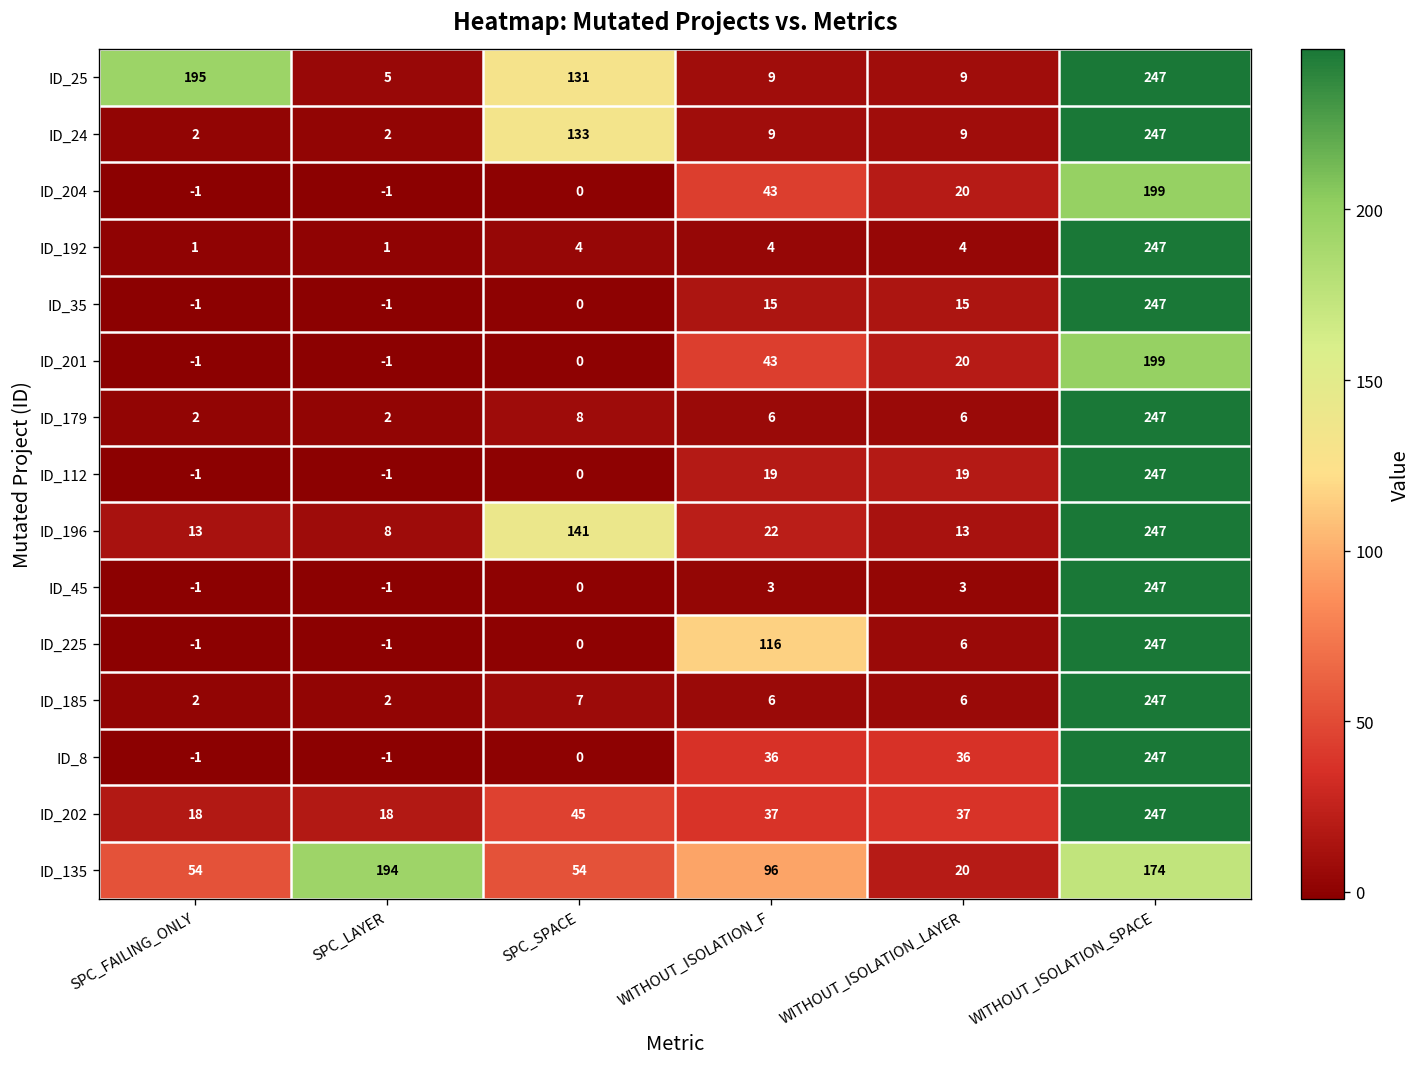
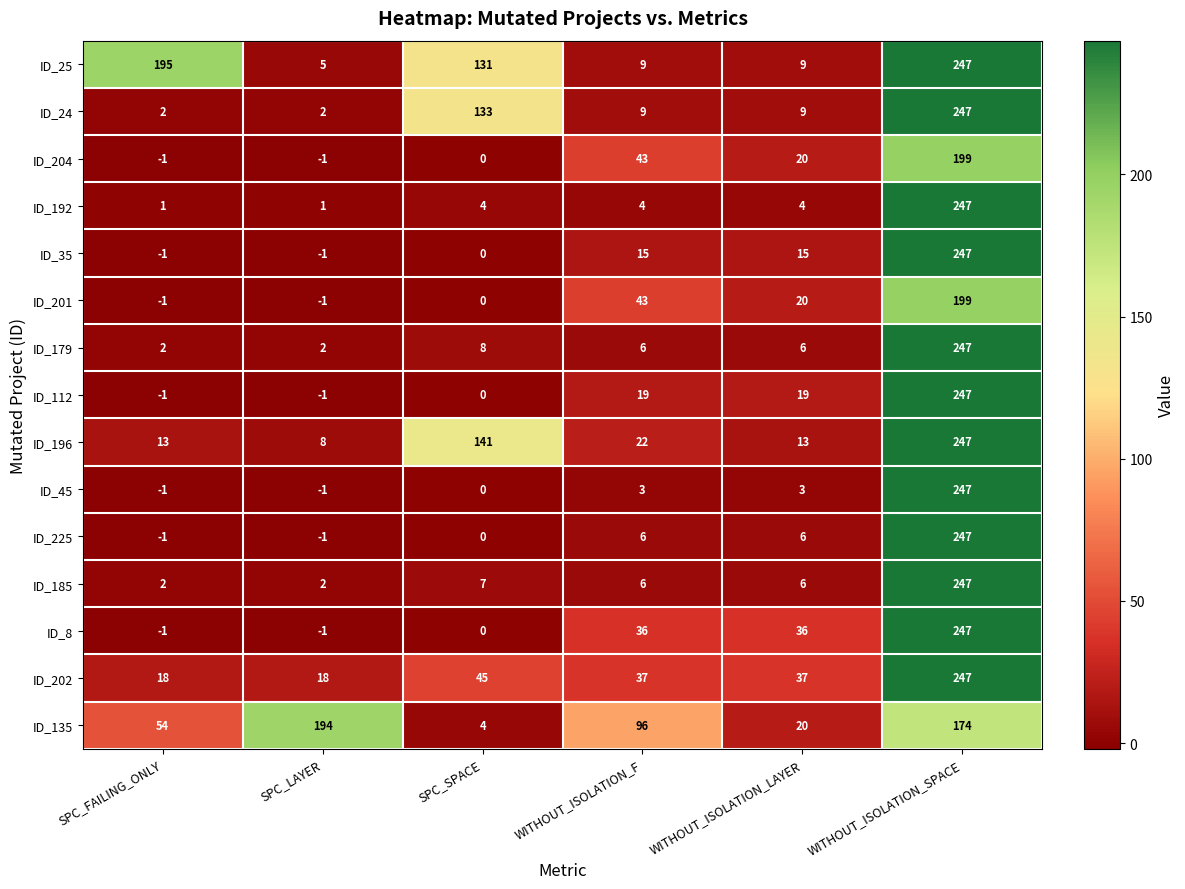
  {
    "ID_25": {
      "SPC_FAILING_ONLY": 195,
      "SPC_LAYER": 5,
      "SPC_SPACE": 131,
      "WITHOUT_ISOLATION_F": 9,
      "WITHOUT_ISOLATION_LAYER": 9,
      "WITHOUT_ISOLATION_SPACE": 247
    },
    "ID_24": {
      "SPC_FAILING_ONLY": 2,
      "SPC_LAYER": 2,
      "SPC_SPACE": 133,
      "WITHOUT_ISOLATION_F": 9,
      "WITHOUT_ISOLATION_LAYER": 9,
      "WITHOUT_ISOLATION_SPACE": 247
    },
    "ID_204": {
      "SPC_FAILING_ONLY": -1,
      "SPC_LAYER": -1,
      "SPC_SPACE": 0,
      "WITHOUT_ISOLATION_F": 43,
      "WITHOUT_ISOLATION_LAYER": 20,
      "WITHOUT_ISOLATION_SPACE": 199
    },
    "ID_192": {
      "SPC_FAILING_ONLY": 1,
      "SPC_LAYER": 1,
      "SPC_SPACE": 4,
      "WITHOUT_ISOLATION_F": 4,
      "WITHOUT_ISOLATION_LAYER": 4,
      "WITHOUT_ISOLATION_SPACE": 247
    },
    "ID_35": {
      "SPC_FAILING_ONLY": -1,
      "SPC_LAYER": -1,
      "SPC_SPACE": 0,
      "WITHOUT_ISOLATION_F": 15,
      "WITHOUT_ISOLATION_LAYER": 15,
      "WITHOUT_ISOLATION_SPACE": 247
    },
    "ID_201": {
      "SPC_FAILING_ONLY": -1,
      "SPC_LAYER": -1,
      "SPC_SPACE": 0,
      "WITHOUT_ISOLATION_F": 43,
      "WITHOUT_ISOLATION_LAYER": 20,
      "WITHOUT_ISOLATION_SPACE": 199
    },
    "ID_179": {
      "SPC_FAILING_ONLY": 2,
      "SPC_LAYER": 2,
      "SPC_SPACE": 8,
      "WITHOUT_ISOLATION_F": 6,
      "WITHOUT_ISOLATION_LAYER": 6,
      "WITHOUT_ISOLATION_SPACE": 247
    },
    "ID_112": {
      "SPC_FAILING_ONLY": -1,
      "SPC_LAYER": -1,
      "SPC_SPACE": 0,
      "WITHOUT_ISOLATION_F": 19,
      "WITHOUT_ISOLATION_LAYER": 19,
      "WITHOUT_ISOLATION_SPACE": 247
    },
    "ID_196": {
      "SPC_FAILING_ONLY": 13,
      "SPC_LAYER": 8,
      "SPC_SPACE": 141,
      "WITHOUT_ISOLATION_F": 22,
      "WITHOUT_ISOLATION_LAYER": 13,
      "WITHOUT_ISOLATION_SPACE": 247
    },
    "ID_45": {
      "SPC_FAILING_ONLY": -1,
      "SPC_LAYER": -1,
      "SPC_SPACE": 0,
      "WITHOUT_ISOLATION_F": 3,
      "WITHOUT_ISOLATION_LAYER": 3,
      "WITHOUT_ISOLATION_SPACE": 247
    },
    "ID_225": {
      "SPC_FAILING_ONLY": -1,
      "SPC_LAYER": -1,
      "SPC_SPACE": 0,
-     "WITHOUT_ISOLATION_F": 116,
+     "WITHOUT_ISOLATION_F": 6,
      "WITHOUT_ISOLATION_LAYER": 6,
      "WITHOUT_ISOLATION_SPACE": 247
    },
    "ID_185": {
      "SPC_FAILING_ONLY": 2,
      "SPC_LAYER": 2,
      "SPC_SPACE": 7,
      "WITHOUT_ISOLATION_F": 6,
      "WITHOUT_ISOLATION_LAYER": 6,
      "WITHOUT_ISOLATION_SPACE": 247
    },
    "ID_8": {
      "SPC_FAILING_ONLY": -1,
      "SPC_LAYER": -1,
      "SPC_SPACE": 0,
      "WITHOUT_ISOLATION_F": 36,
      "WITHOUT_ISOLATION_LAYER": 36,
      "WITHOUT_ISOLATION_SPACE": 247
    },
    "ID_202": {
      "SPC_FAILING_ONLY": 18,
      "SPC_LAYER": 18,
      "SPC_SPACE": 45,
      "WITHOUT_ISOLATION_F": 37,
      "WITHOUT_ISOLATION_LAYER": 37,
      "WITHOUT_ISOLATION_SPACE": 247
    },
    "ID_135": {
      "SPC_FAILING_ONLY": 54,
      "SPC_LAYER": 194,
-     "SPC_SPACE": 54,
+     "SPC_SPACE": 4,
      "WITHOUT_ISOLATION_F": 96,
      "WITHOUT_ISOLATION_LAYER": 20,
      "WITHOUT_ISOLATION_SPACE": 174
    }
  }
